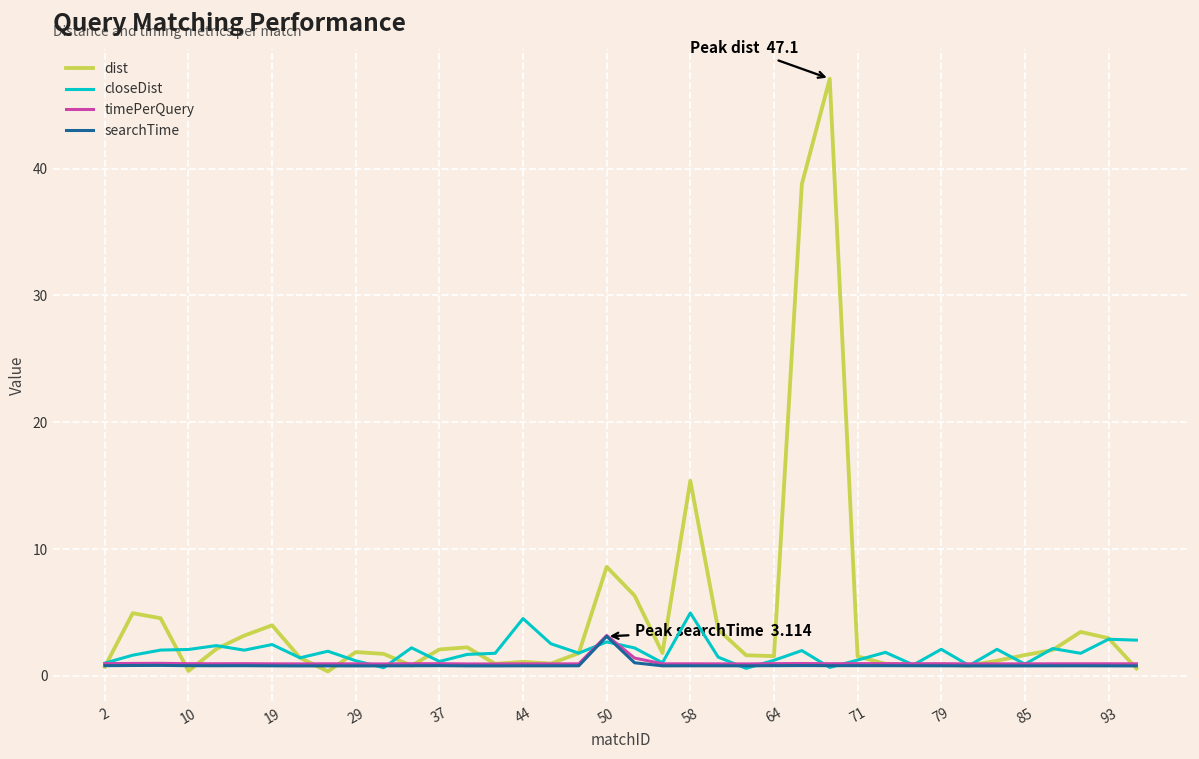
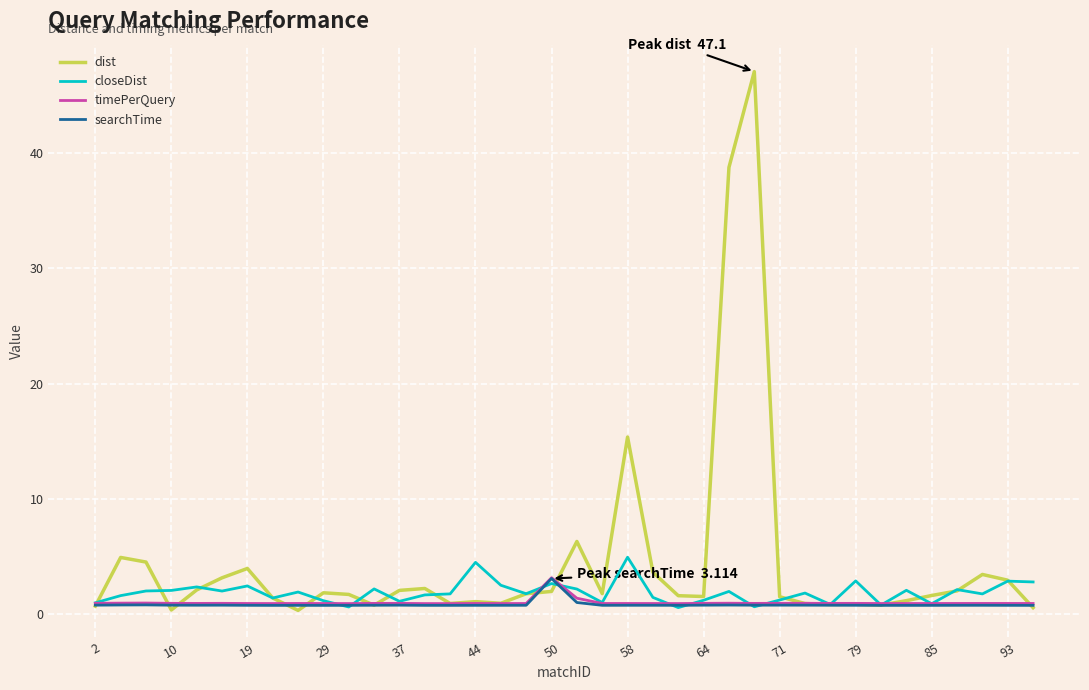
  {
    "dist": {
-     "50": 8.6,
+     "50": 2.0,
      "58": 15.4,
      "64": 1.6,
      "71": 1.5,
      "85": 1.6
    },
    "closeDist": {
      "44": 4.5,
      "50": 2.7,
      "58": 5.0,
      "64": 1.2,
      "71": 1.2,
-     "79": 2.1
+     "79": 2.9
    }
  }
